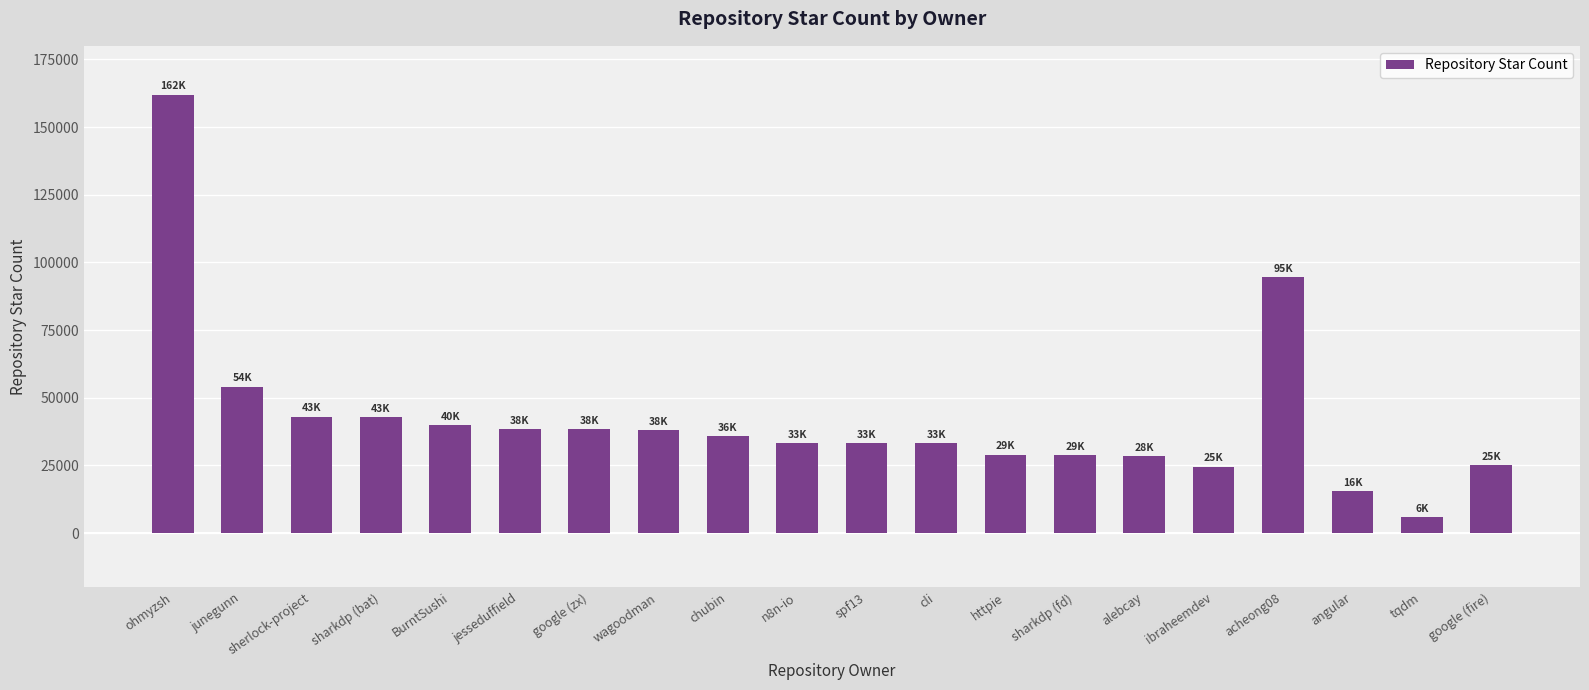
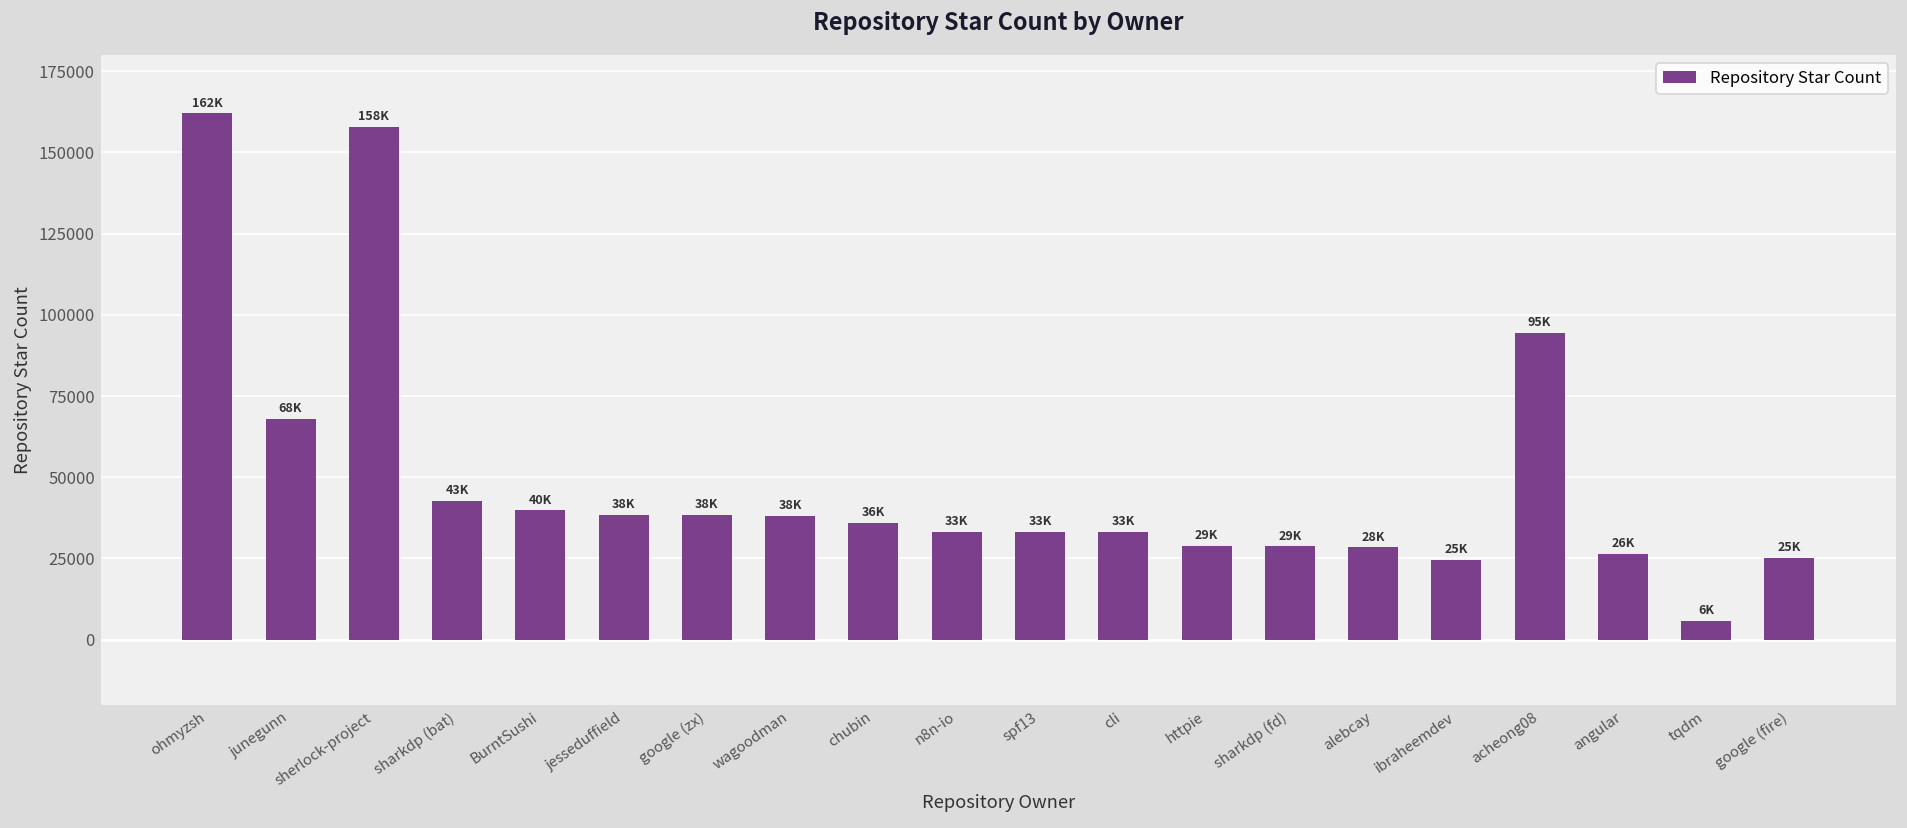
  {
    "ohmyzsh": "162K",
-   "junegunn": "54K",
-   "sherlock-project": "43K",
+   "junegunn": "68K",
+   "sherlock-project": "158K",
    "sharkdp (bat)": "43K",
    "BurntSushi": "40K",
    "jesseduffield": "38K",
    "google (zx)": "38K",
    "wagoodman": "38K",
    "chubin": "36K",
    "n8n-io": "33K",
    "spf13": "33K",
    "cli": "33K",
    "httpie": "29K",
    "sharkdp (fd)": "29K",
    "alebcay": "28K",
    "ibraheemdev": "25K",
    "acheong08": "95K",
-   "angular": "16K",
+   "angular": "26K",
    "tqdm": "6K",
    "google (fire)": "25K"
  }
